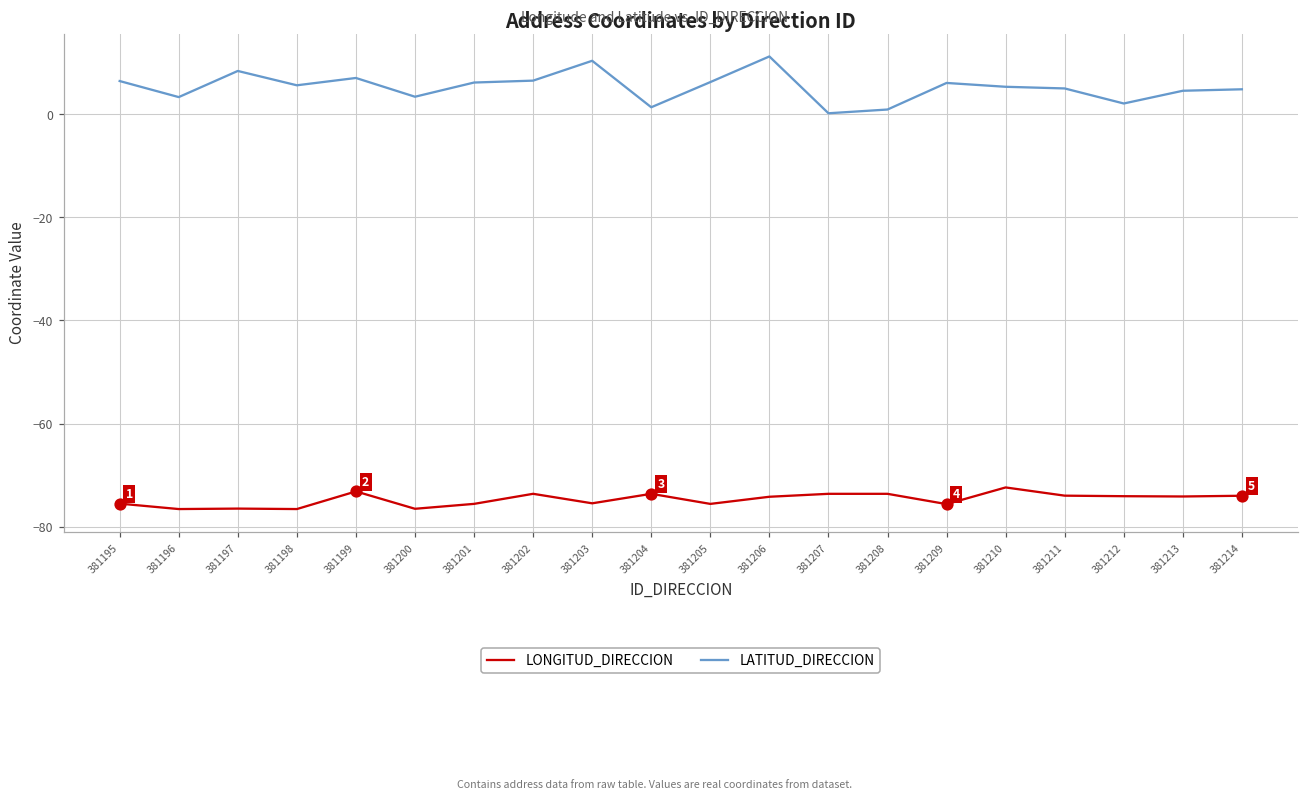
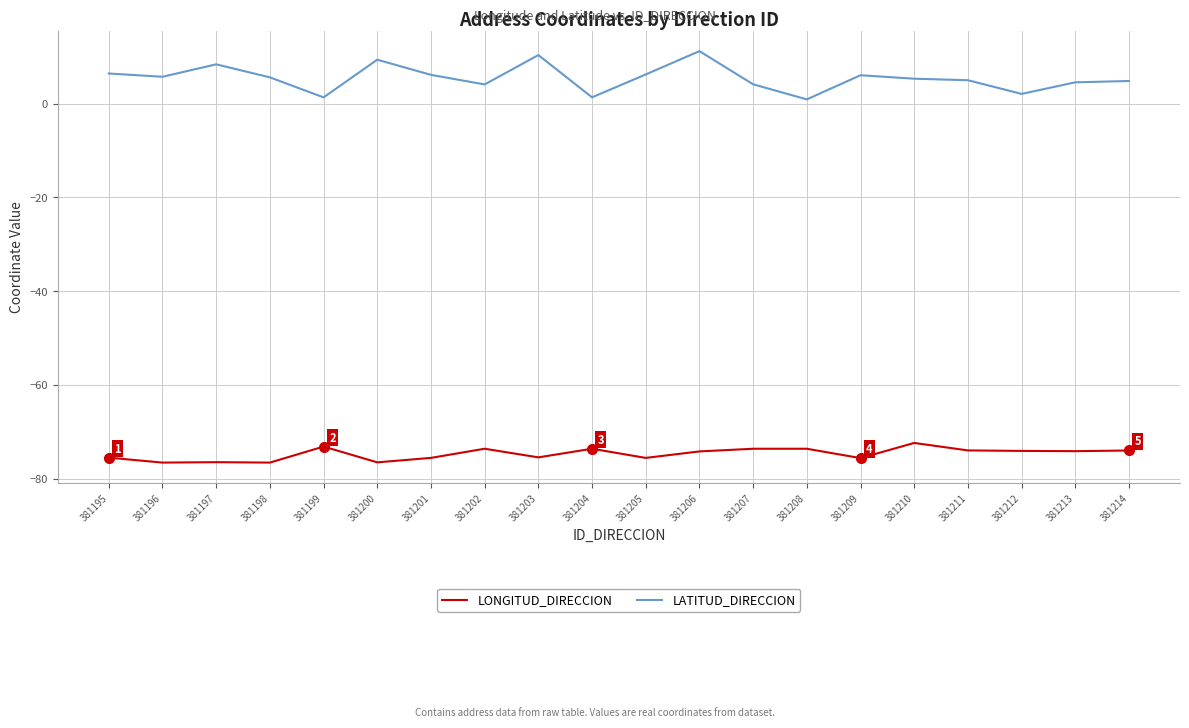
  {
    "LATITUD_DIRECCION": {
      "381195": 6,
-     "381196": 3,
+     "381196": 6,
      "381197": 8,
      "381198": 6,
-     "381199": 7,
-     "381200": 3,
+     "381199": 1,
+     "381200": 9,
      "381201": 6,
-     "381202": 7,
+     "381202": 4,
      "381203": 10,
      "381204": 1,
      "381205": 6,
      "381206": 11,
-     "381207": 0,
+     "381207": 4,
      "381208": 1,
      "381209": 6,
      "381210": 5,
      "381211": 5,
      "381212": 2,
      "381213": 5,
      "381214": 5
    }
  }
